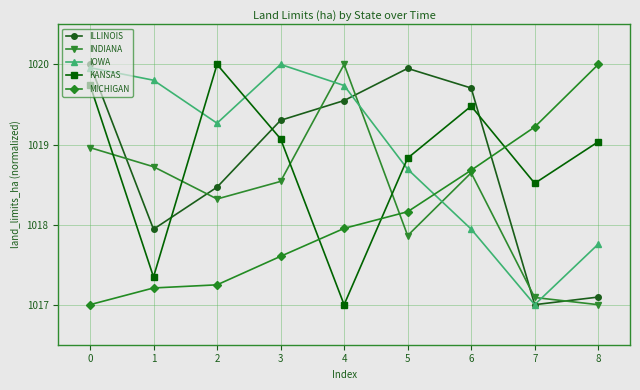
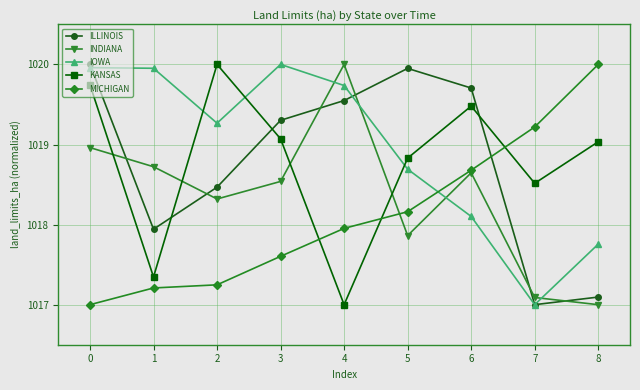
  {
    "IOWA": {
-     "1": 1019.8,
+     "1": 1020.0,
      "2": 1019.3,
      "3": 1020.0,
      "4": 1019.7,
      "5": 1018.7,
-     "6": 1017.9,
+     "6": 1018.1,
      "8": 1017.8
    }
  }
